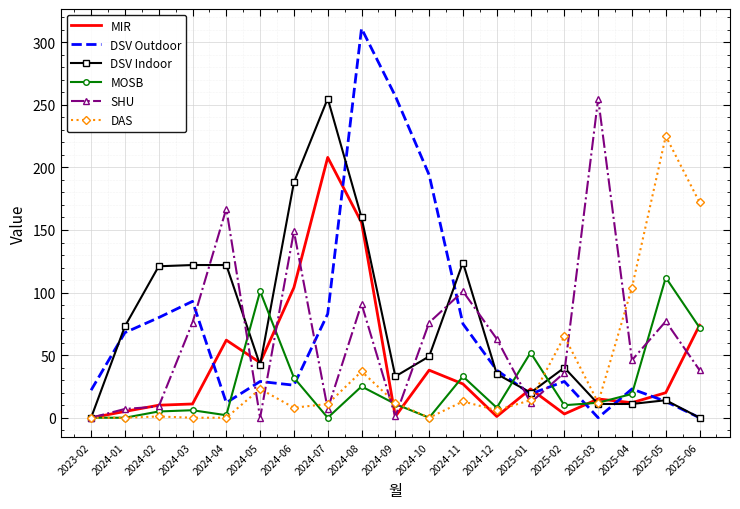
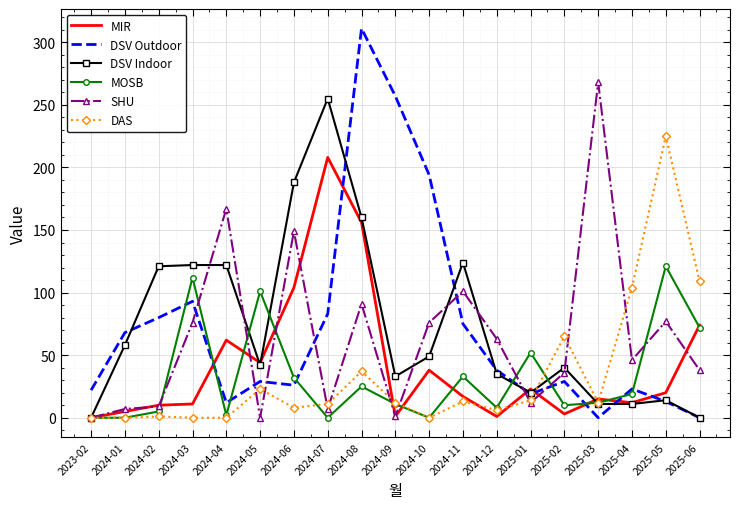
  {
    "MIR": {
      "2024-03": 11,
      "2024-04": 62,
      "2024-06": 104,
      "2024-07": 208,
      "2024-08": 156,
      "2024-10": 38,
-     "2024-11": 27,
+     "2024-11": 17,
      "2024-12": 1,
      "2025-01": 23,
      "2025-02": 3,
      "2025-03": 15,
      "2025-05": 20
    },
    "DSV Outdoor": {
      "2023-02": 22,
      "2024-01": 68,
      "2024-02": 80,
      "2024-03": 93,
      "2024-04": 12,
      "2024-05": 29,
      "2024-06": 26,
      "2024-07": 83,
      "2024-08": 311,
      "2024-09": 257,
      "2024-10": 194,
      "2024-11": 75,
      "2024-12": 38,
      "2025-02": 29,
      "2025-03": 0,
      "2025-04": 23
    },
    "DSV Indoor": {
-     "2024-01": 73,
+     "2024-01": 58,
      "2024-02": 121,
      "2024-03": 122,
      "2024-04": 122,
      "2024-06": 188,
      "2024-07": 255,
      "2024-08": 160,
      "2024-09": 33,
      "2024-10": 49,
      "2024-11": 124,
      "2024-12": 35,
      "2025-02": 40
    },
    "MOSB": {
      "2024-02": 5,
-     "2024-03": 6,
+     "2024-03": 112,
      "2024-05": 101,
      "2024-06": 32,
      "2024-07": 0,
      "2024-08": 25,
      "2024-11": 33,
      "2025-01": 52,
      "2025-02": 10,
      "2025-04": 19,
-     "2025-05": 112
+     "2025-05": 121
    },
    "SHU": {
      "2024-03": 76,
      "2024-04": 167,
      "2024-05": 0,
      "2024-06": 149,
      "2024-07": 7,
      "2024-08": 91,
      "2024-10": 76,
      "2024-11": 101,
      "2024-12": 63,
      "2025-02": 36,
-     "2025-03": 255,
+     "2025-03": 268,
      "2025-04": 46,
      "2025-05": 77,
      "2025-06": 38
    },
    "DAS": {
      "2024-02": 1,
      "2024-03": 0,
      "2024-05": 23,
      "2024-06": 8,
      "2024-07": 11,
      "2024-08": 37,
      "2024-11": 13,
      "2025-02": 65,
      "2025-04": 104,
      "2025-05": 225,
-     "2025-06": 172
+     "2025-06": 109
    }
  }
